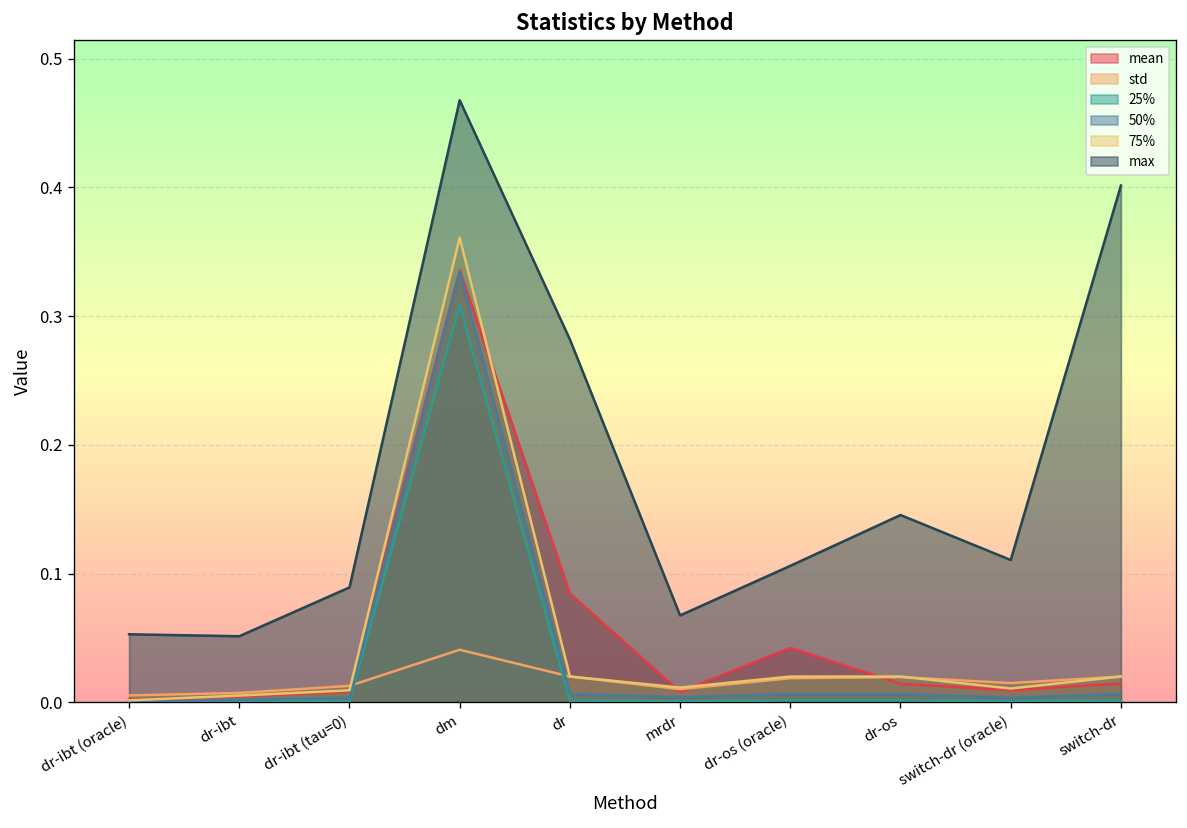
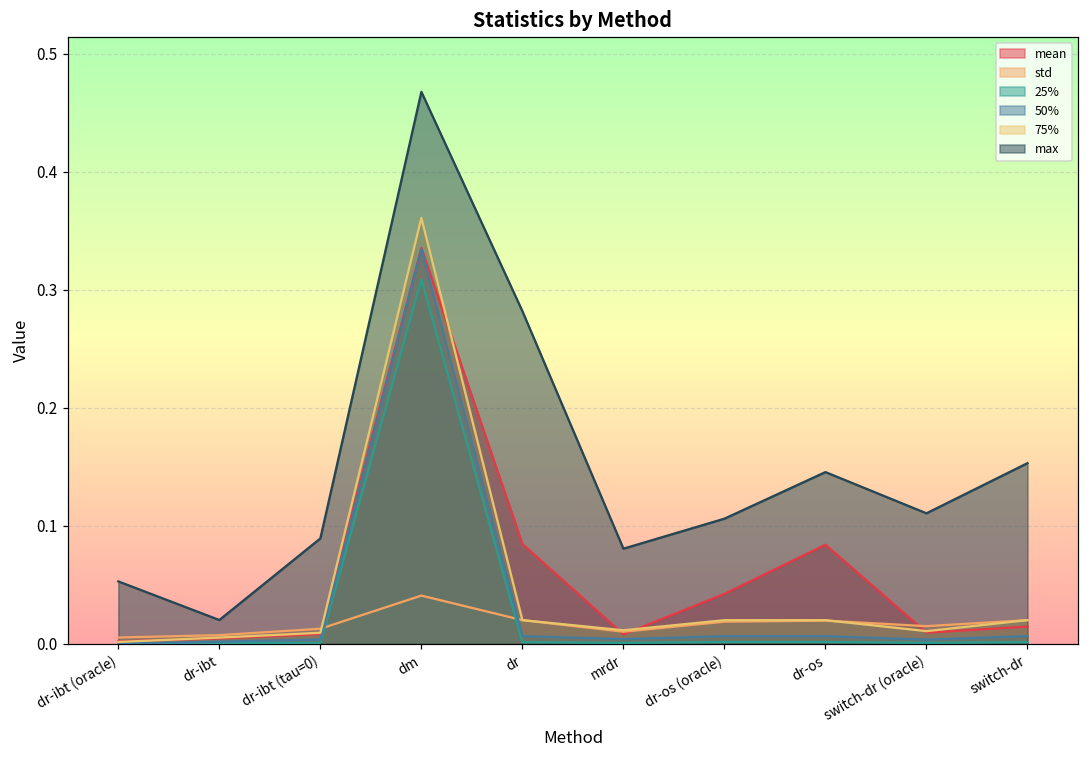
  {
    "mean": {
      "dr": 0.085,
      "dr-os (oracle)": 0.042,
-     "dr-os": 0.014,
+     "dr-os": 0.084,
      "switch-dr": 0.015
    },
    "max": {
      "dr-ibt (oracle)": 0.053,
-     "dr-ibt": 0.051,
+     "dr-ibt": 0.020,
      "dr-ibt (tau=0)": 0.089,
      "dm": 0.468,
      "dr": 0.282,
-     "mrdr": 0.068,
+     "mrdr": 0.081,
      "dr-os (oracle)": 0.106,
      "dr-os": 0.146,
      "switch-dr (oracle)": 0.111,
-     "switch-dr": 0.401
+     "switch-dr": 0.153
    }
  }
